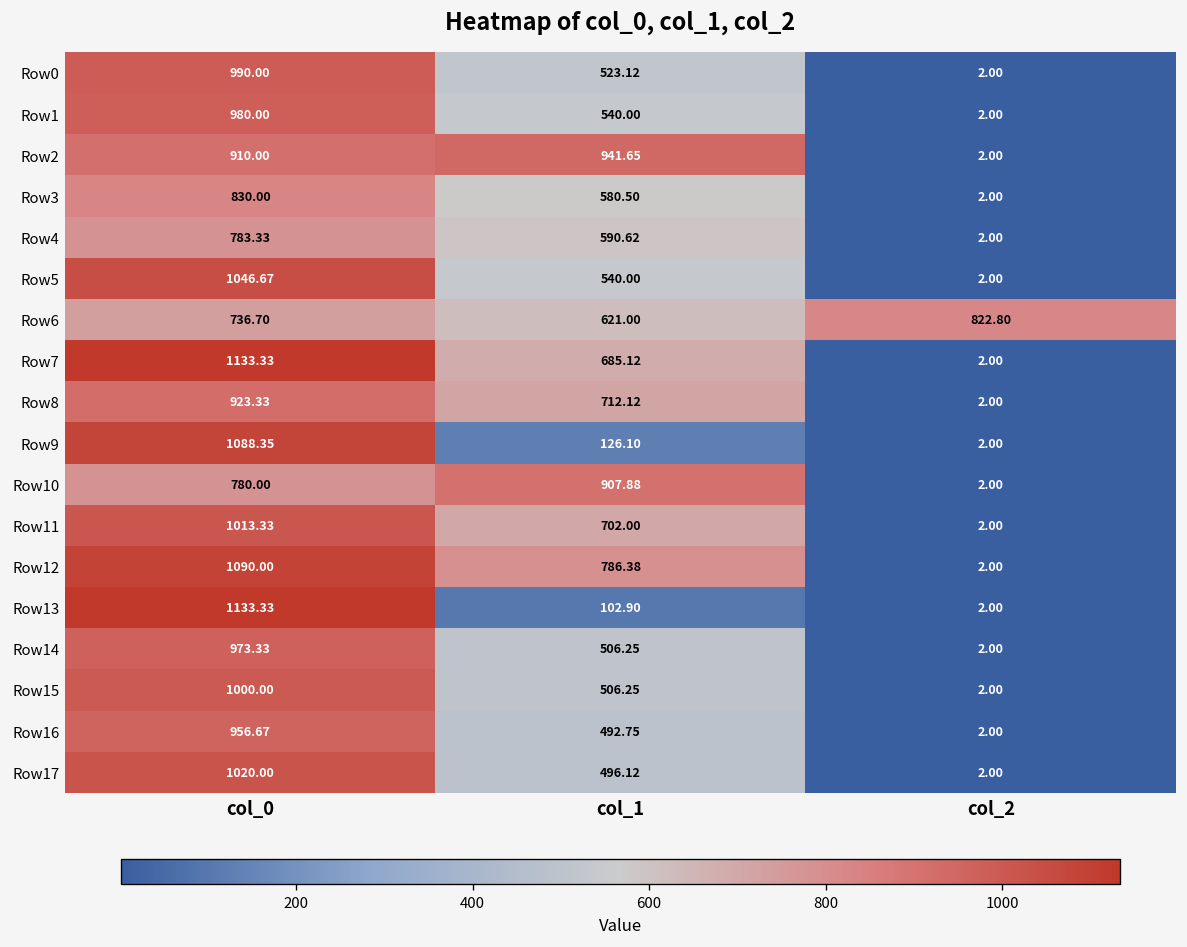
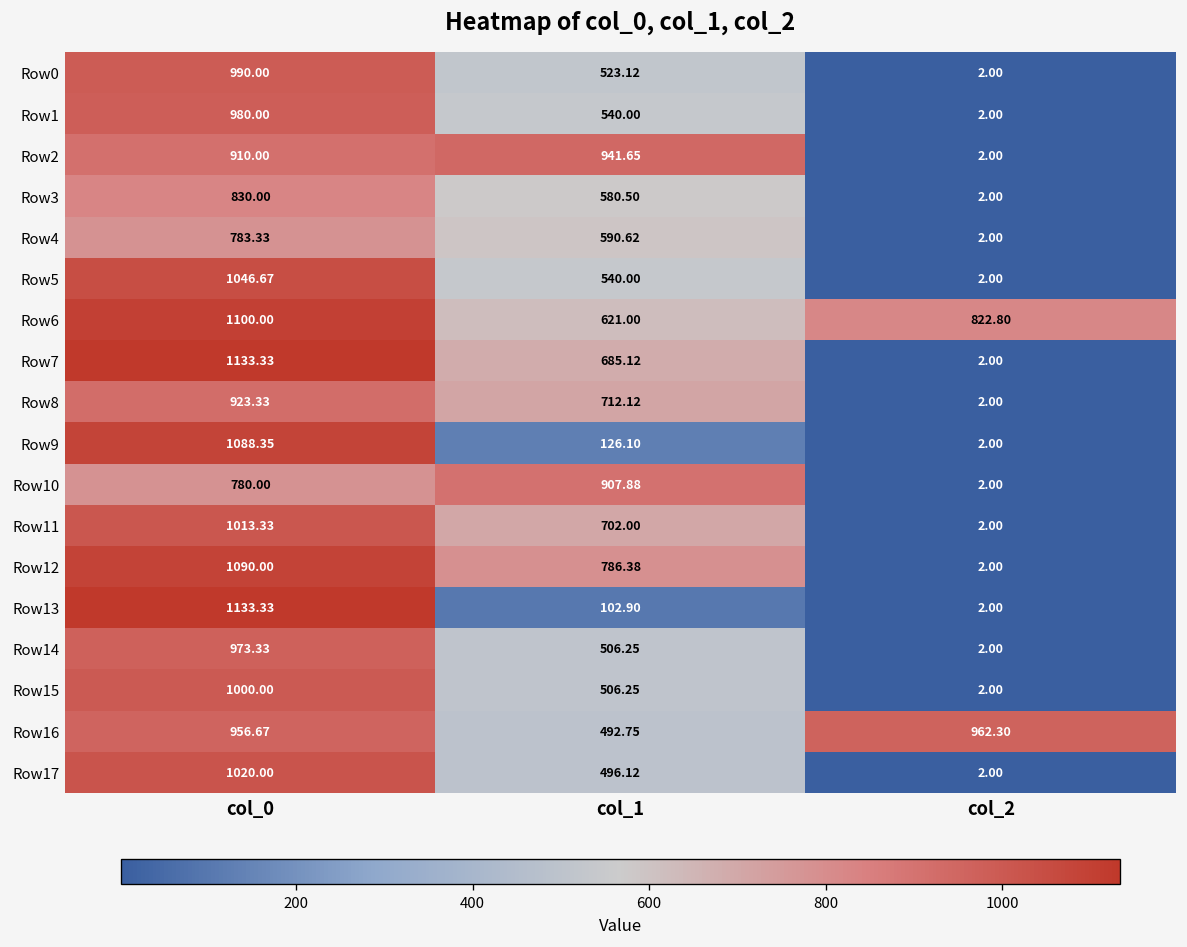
  {
    "Row0": {
      "col_0": 990.00,
      "col_1": 523.12,
      "col_2": 2.00
    },
    "Row1": {
      "col_0": 980.00,
      "col_1": 540.00,
      "col_2": 2.00
    },
    "Row2": {
      "col_0": 910.00,
      "col_1": 941.65,
      "col_2": 2.00
    },
    "Row3": {
      "col_0": 830.00,
      "col_1": 580.50,
      "col_2": 2.00
    },
    "Row4": {
      "col_0": 783.33,
      "col_1": 590.62,
      "col_2": 2.00
    },
    "Row5": {
      "col_0": 1046.67,
      "col_1": 540.00,
      "col_2": 2.00
    },
    "Row6": {
-     "col_0": 736.70,
+     "col_0": 1100.00,
      "col_1": 621.00,
      "col_2": 822.80
    },
    "Row7": {
      "col_0": 1133.33,
      "col_1": 685.12,
      "col_2": 2.00
    },
    "Row8": {
      "col_0": 923.33,
      "col_1": 712.12,
      "col_2": 2.00
    },
    "Row9": {
      "col_0": 1088.35,
      "col_1": 126.10,
      "col_2": 2.00
    },
    "Row10": {
      "col_0": 780.00,
      "col_1": 907.88,
      "col_2": 2.00
    },
    "Row11": {
      "col_0": 1013.33,
      "col_1": 702.00,
      "col_2": 2.00
    },
    "Row12": {
      "col_0": 1090.00,
      "col_1": 786.38,
      "col_2": 2.00
    },
    "Row13": {
      "col_0": 1133.33,
      "col_1": 102.90,
      "col_2": 2.00
    },
    "Row14": {
      "col_0": 973.33,
      "col_1": 506.25,
      "col_2": 2.00
    },
    "Row15": {
      "col_0": 1000.00,
      "col_1": 506.25,
      "col_2": 2.00
    },
    "Row16": {
      "col_0": 956.67,
      "col_1": 492.75,
-     "col_2": 2.00
+     "col_2": 962.30
    },
    "Row17": {
      "col_0": 1020.00,
      "col_1": 496.12,
      "col_2": 2.00
    }
  }
